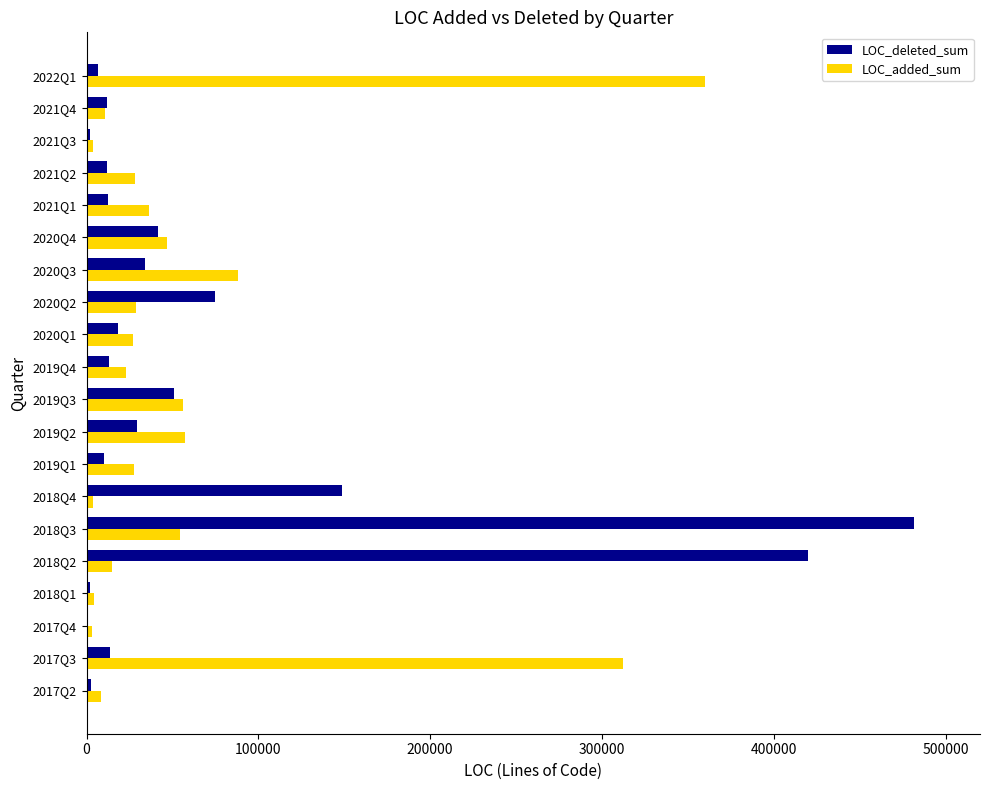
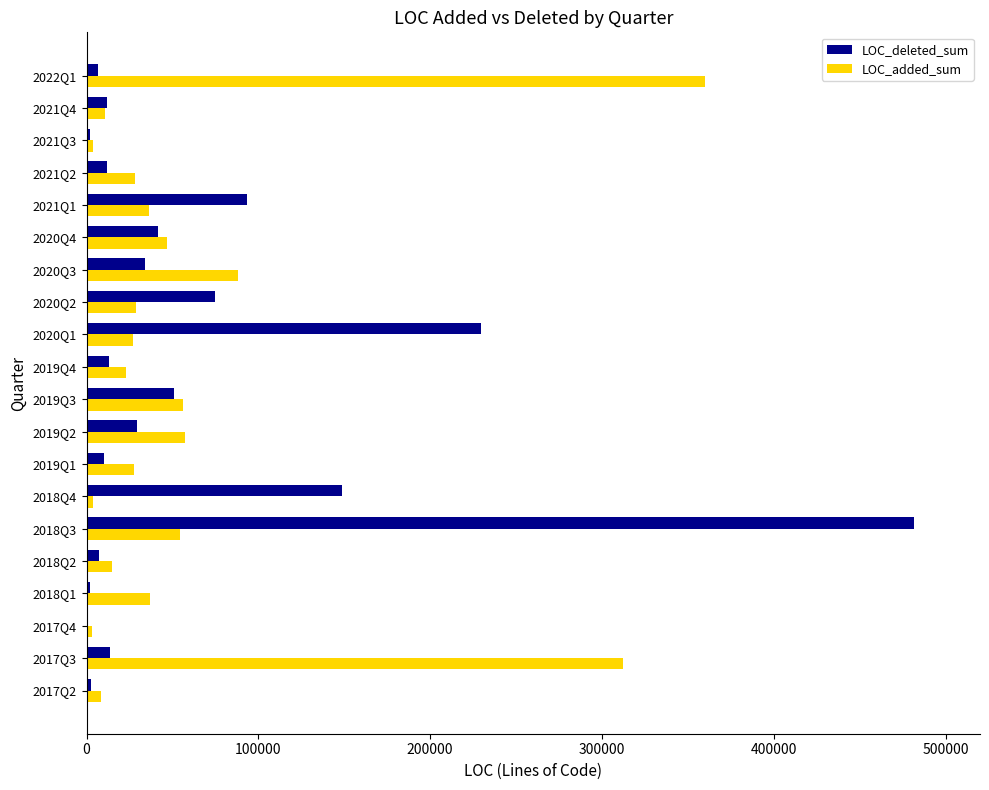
  {
    "LOC_deleted_sum": {
      "2022Q1": 7000,
      "2021Q4": 12000,
      "2021Q3": 2000,
      "2021Q2": 12000,
-     "2021Q1": 13000,
+     "2021Q1": 94000,
      "2020Q4": 42000,
      "2020Q3": 34000,
      "2020Q2": 75000,
-     "2020Q1": 19000,
+     "2020Q1": 230000,
      "2019Q4": 13000,
      "2019Q3": 51000,
      "2019Q2": 29000,
      "2019Q1": 10000,
      "2018Q4": 149000,
      "2018Q3": 482000,
-     "2018Q2": 420000,
+     "2018Q2": 7000,
      "2018Q1": 2000,
      "2017Q3": 14000,
      "2017Q2": 3000
    },
    "LOC_added_sum": {
      "2022Q1": 360000,
      "2021Q4": 11000,
      "2021Q3": 4000,
      "2021Q2": 28000,
      "2021Q1": 36000,
      "2020Q4": 47000,
      "2020Q3": 88000,
      "2020Q2": 29000,
      "2020Q1": 27000,
      "2019Q4": 23000,
      "2019Q3": 56000,
      "2019Q2": 57000,
      "2019Q1": 28000,
      "2018Q4": 4000,
      "2018Q3": 54000,
      "2018Q2": 15000,
-     "2018Q1": 4000,
+     "2018Q1": 37000,
      "2017Q4": 3000,
      "2017Q3": 312000,
      "2017Q2": 8000
    }
  }
